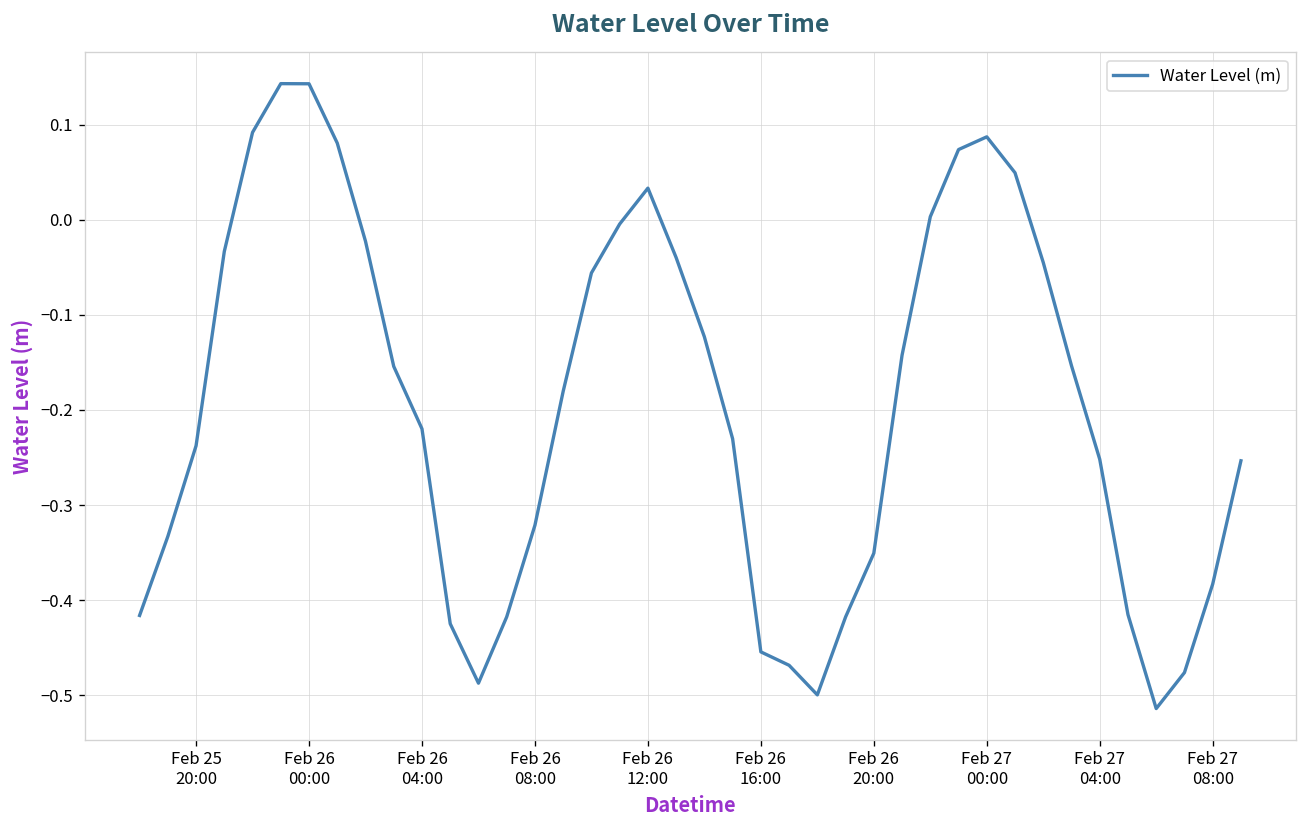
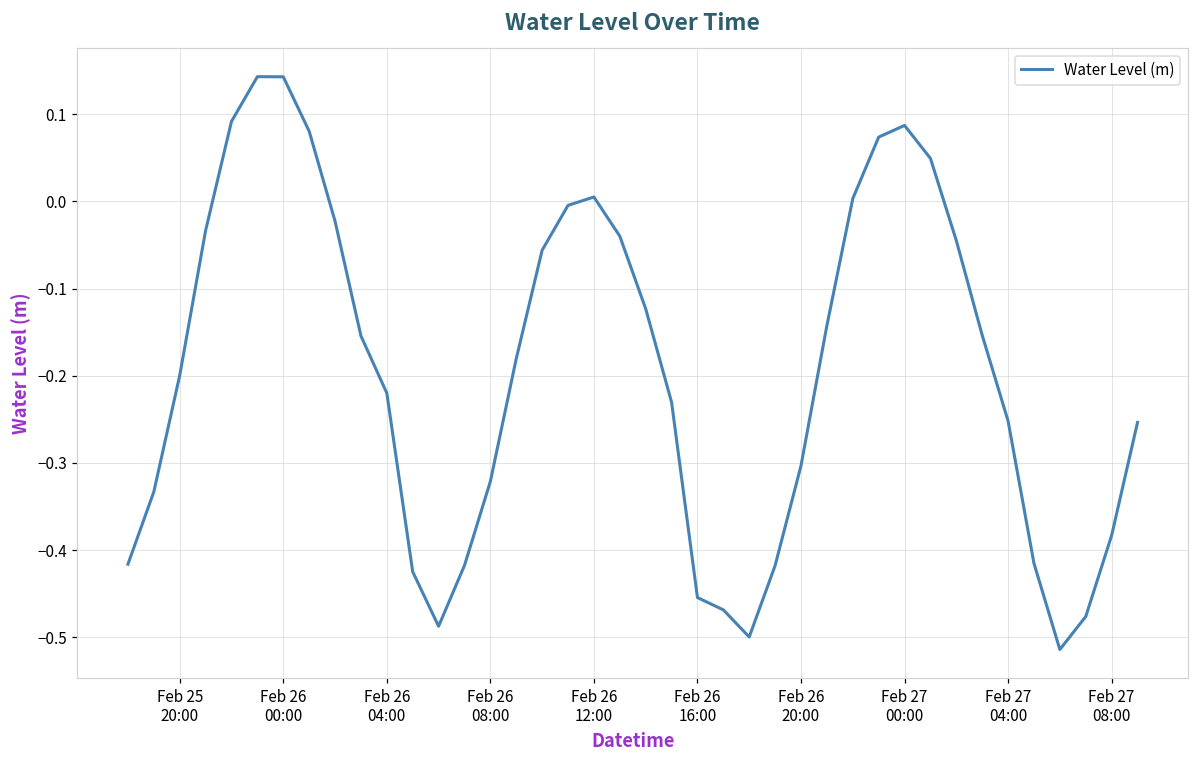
  {
-   "Feb 25 20:00": -0.24,
+   "Feb 25 20:00": -0.20,
    "Feb 26 00:00": 0.14,
    "Feb 26 04:00": -0.22,
    "Feb 26 08:00": -0.32,
-   "Feb 26 12:00": 0.03,
+   "Feb 26 12:00": 0.01,
    "Feb 26 16:00": -0.45,
-   "Feb 26 20:00": -0.35,
+   "Feb 26 20:00": -0.30,
    "Feb 27 00:00": 0.09,
    "Feb 27 04:00": -0.25,
    "Feb 27 08:00": -0.38
  }
